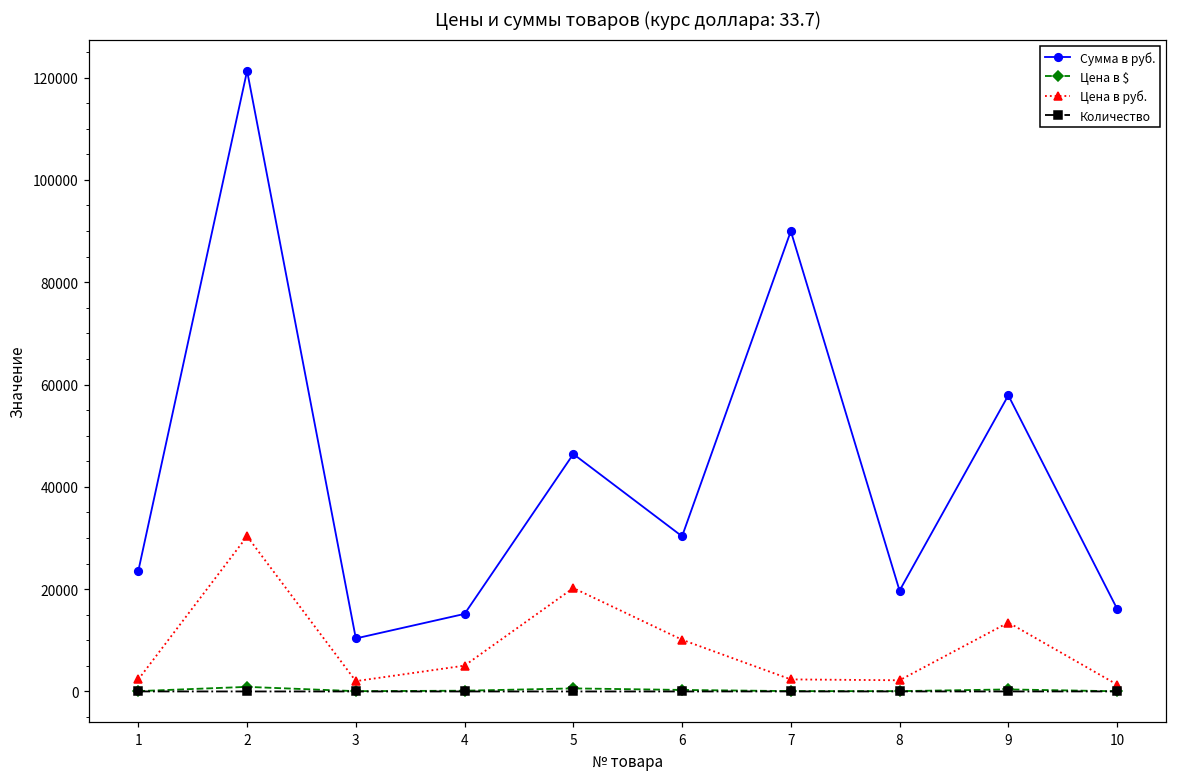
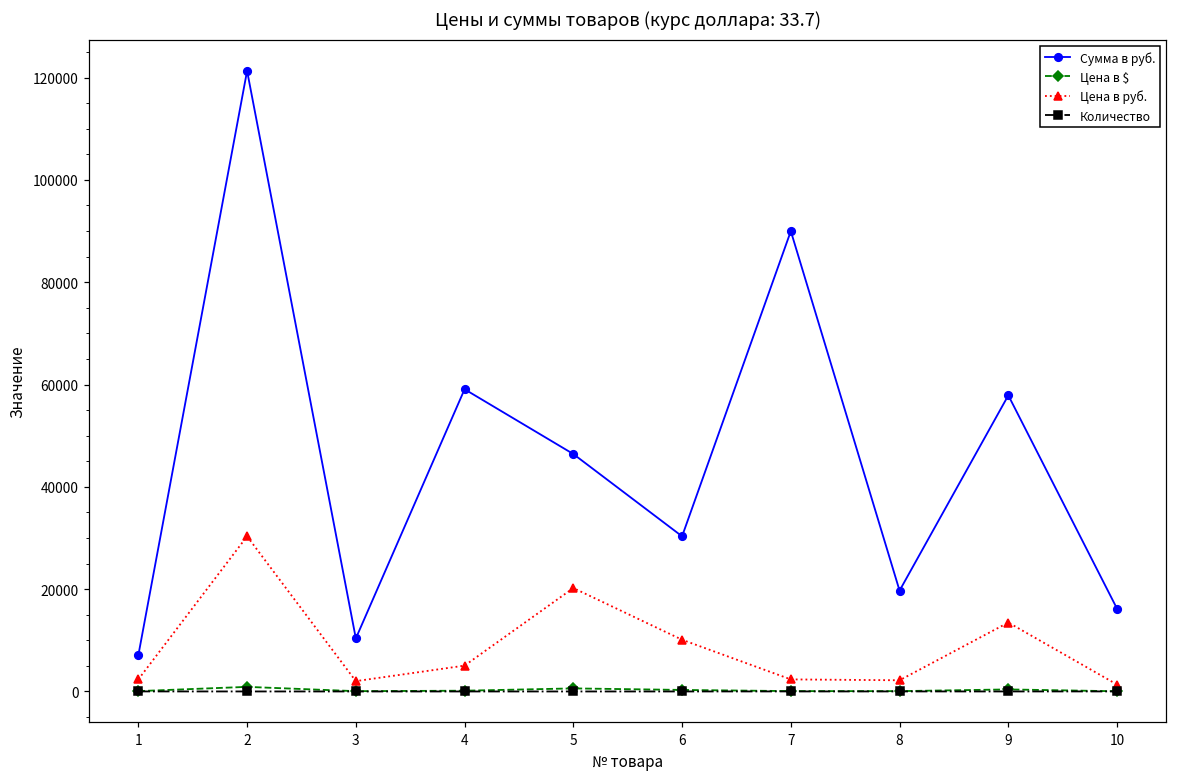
  {
    "Сумма в руб.": {
-     "1": 24000,
+     "1": 7000,
      "2": 121000,
      "3": 10000,
-     "4": 15000,
+     "4": 59000,
      "5": 46000,
      "6": 30000,
      "7": 90000,
      "8": 20000,
      "9": 58000,
      "10": 16000
    },
    "Цена в $": {
      "2": 1000,
      "5": 1000
    },
    "Цена в руб.": {
      "1": 2000,
      "2": 30000,
      "3": 2000,
      "4": 5000,
      "5": 20000,
      "6": 10000,
      "7": 2000,
      "8": 2000,
      "9": 13000,
      "10": 1000
    },
    "Количество": {
      "2": 0,
      "5": 0
    }
  }
